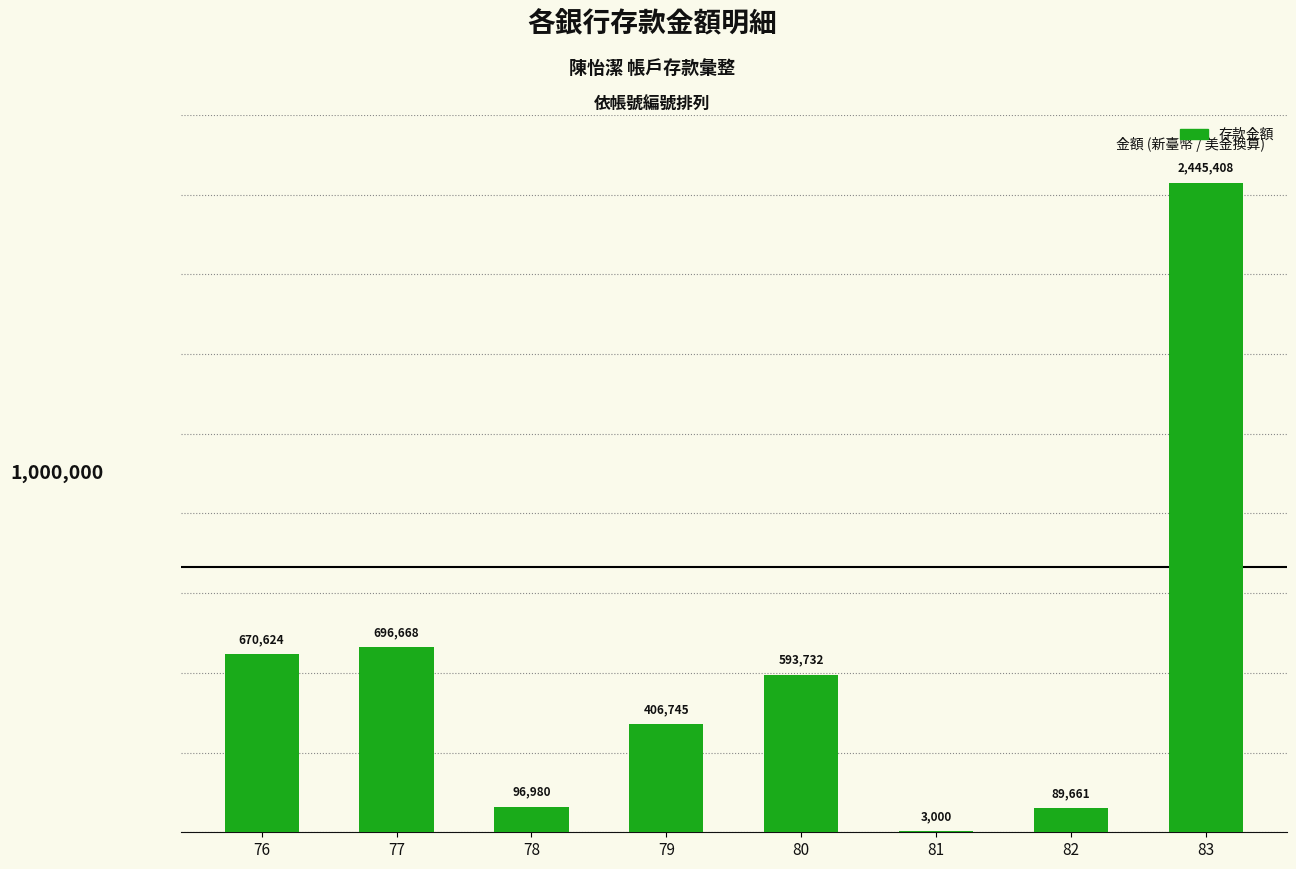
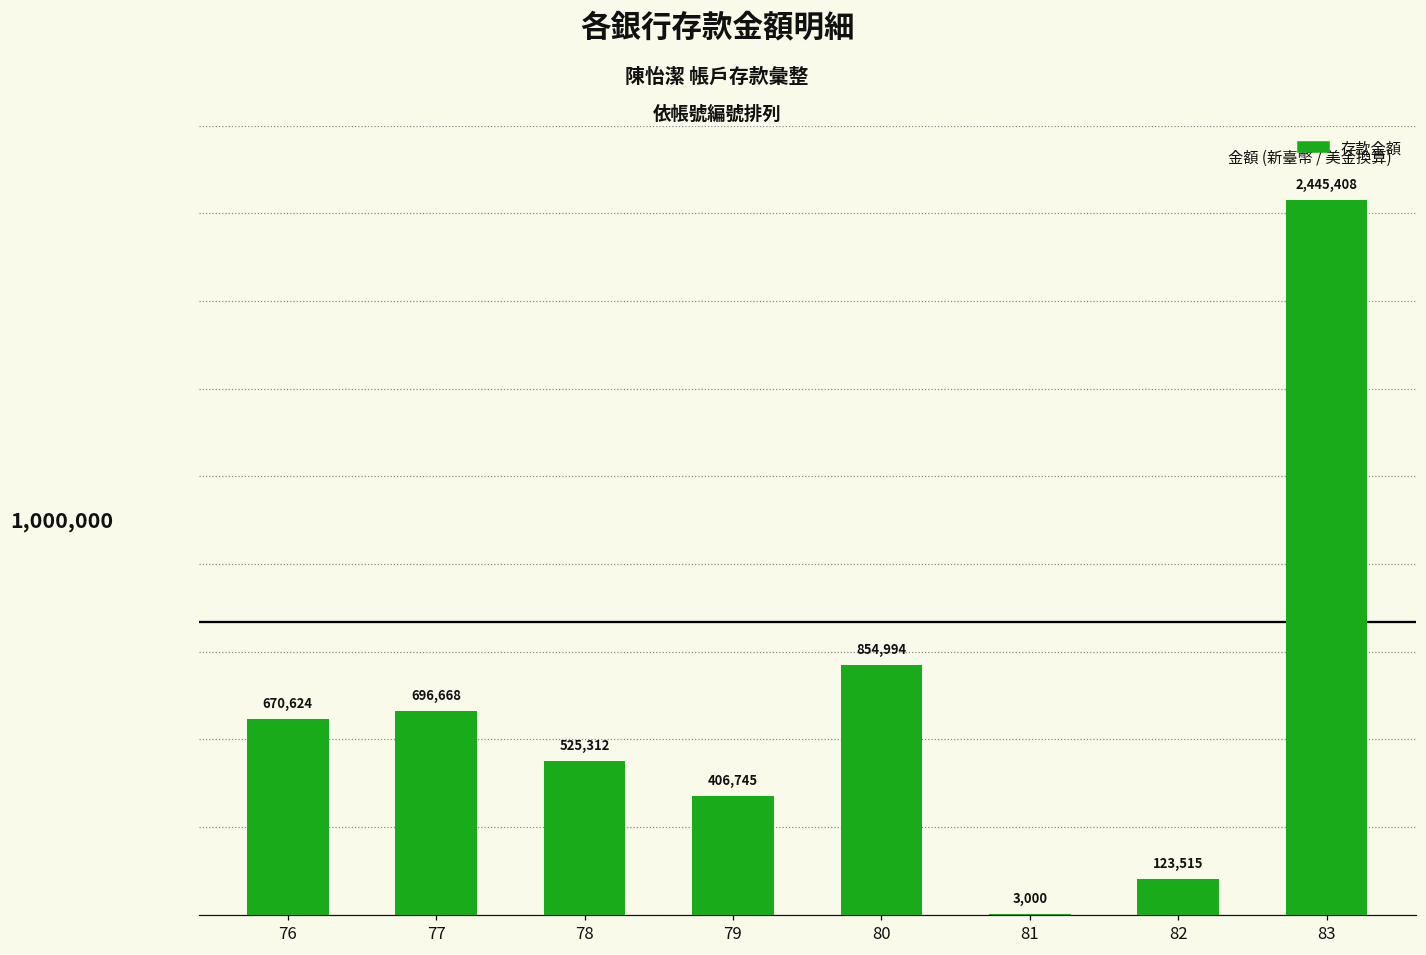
  {
    "76": "670,624",
    "77": "696,668",
-   "78": "96,980",
+   "78": "525,312",
    "79": "406,745",
-   "80": "593,732",
+   "80": "854,994",
    "81": "3,000",
-   "82": "89,661",
+   "82": "123,515",
    "83": "2,445,408"
  }
